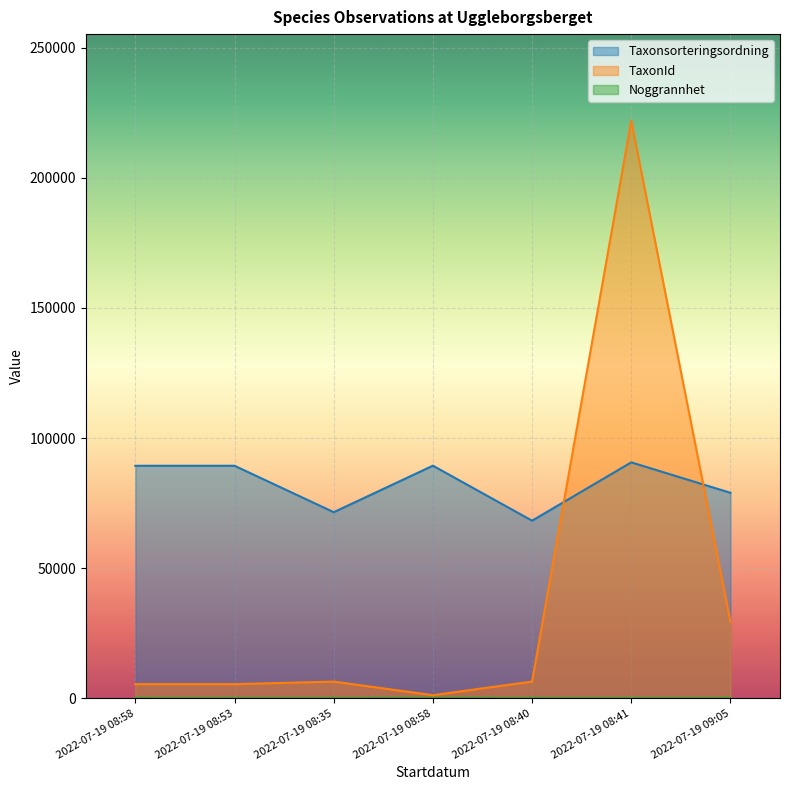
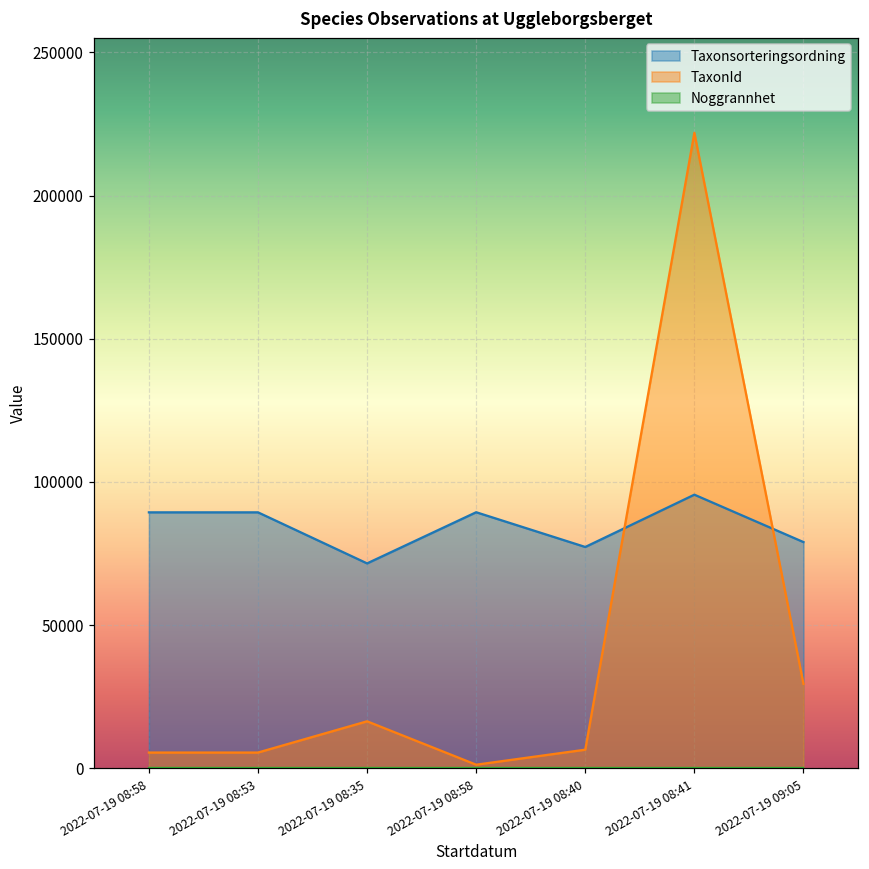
  {
    "Taxonsorteringsordning": {
      "2022-07-19 08:53": 89000,
      "2022-07-19 08:35": 72000,
-     "2022-07-19 08:40": 68000,
-     "2022-07-19 08:41": 91000,
+     "2022-07-19 08:40": 77000,
+     "2022-07-19 08:41": 96000,
      "2022-07-19 09:05": 79000
    },
    "TaxonId": {
      "2022-07-19 08:53": 5000,
-     "2022-07-19 08:35": 6000,
+     "2022-07-19 08:35": 16000,
      "2022-07-19 08:40": 6000,
      "2022-07-19 08:41": 222000,
      "2022-07-19 09:05": 29000
    },
    "Noggrannhet": {
      "2022-07-19 08:53": 0,
      "2022-07-19 08:35": 0,
      "2022-07-19 08:40": 0,
      "2022-07-19 08:41": 0,
      "2022-07-19 09:05": 0
    }
  }
